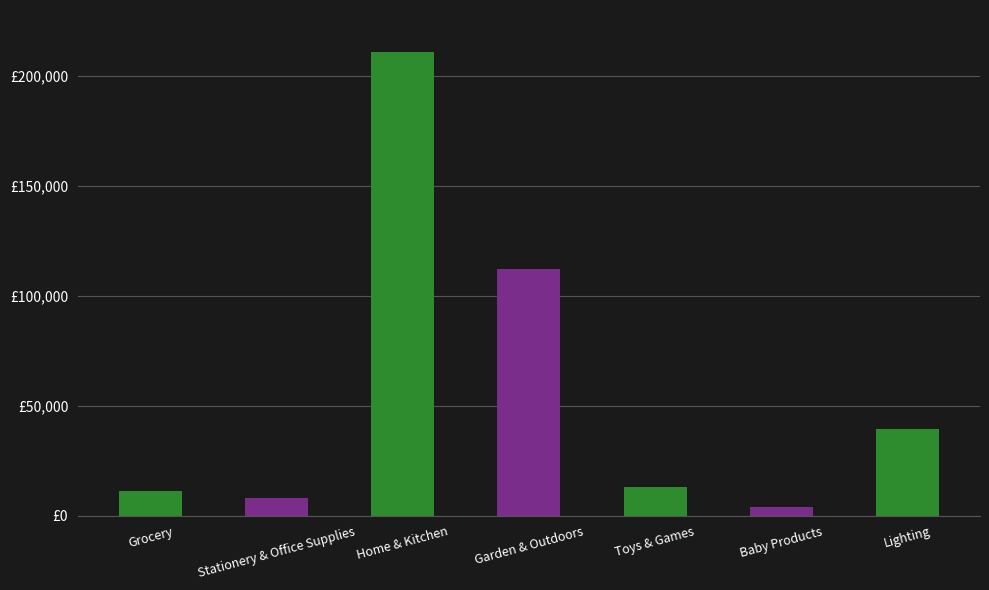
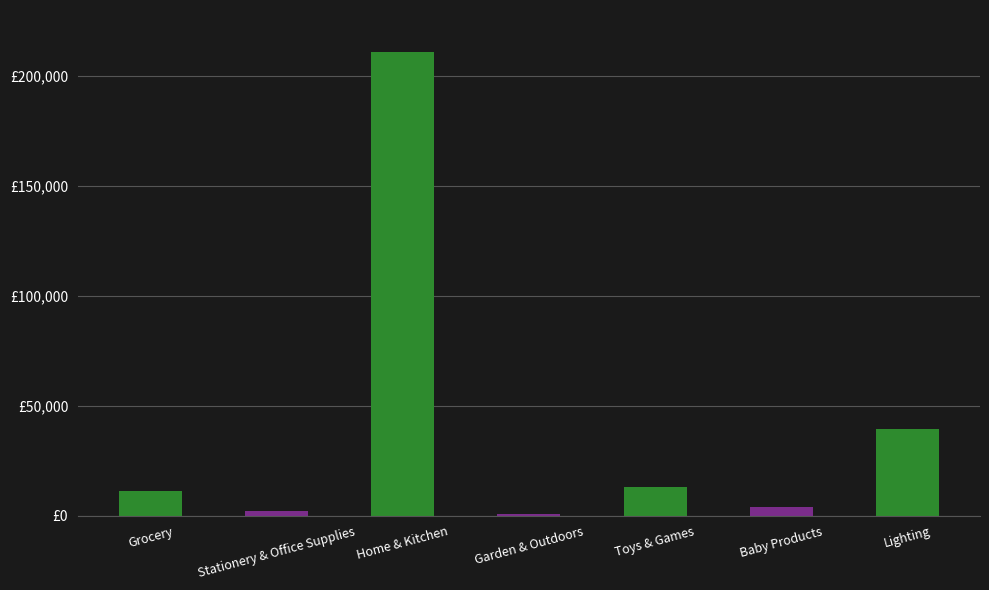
  {
    "Grocery": "£11,000",
-   "Stationery & Office Supplies": "£8,000",
+   "Stationery & Office Supplies": "£2,000",
    "Home & Kitchen": "£211,000",
-   "Garden & Outdoors": "£112,000",
+   "Garden & Outdoors": "£1,000",
    "Toys & Games": "£13,000",
    "Baby Products": "£4,000",
    "Lighting": "£39,000"
  }
